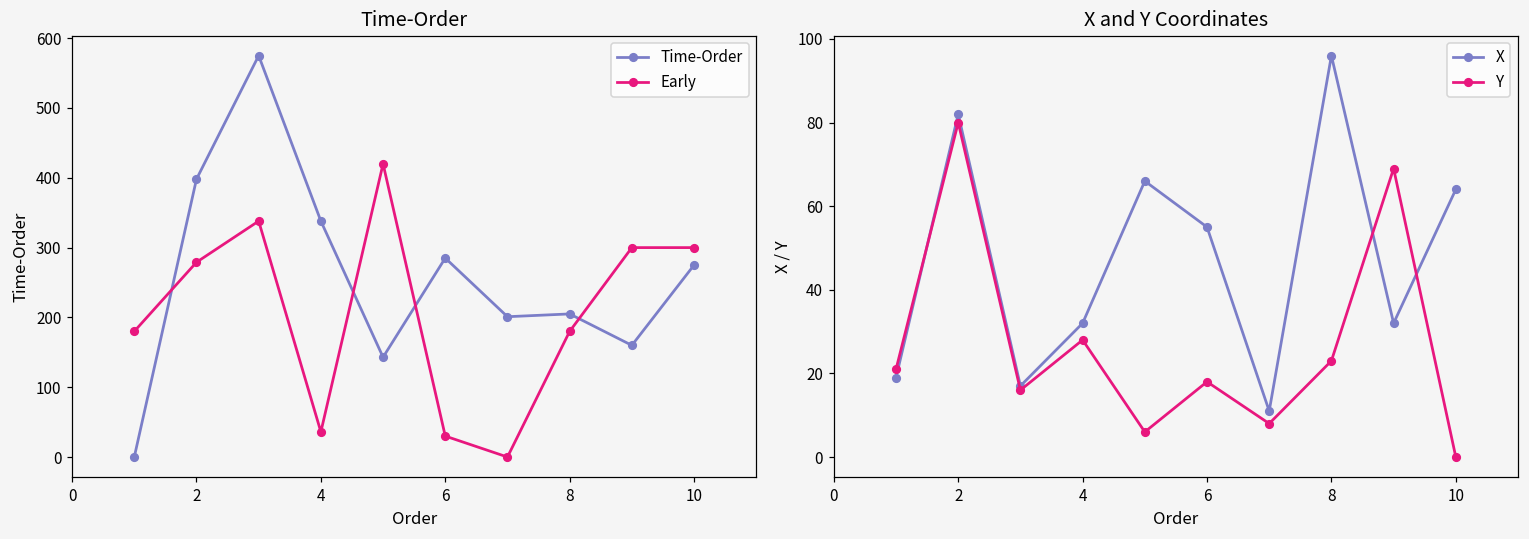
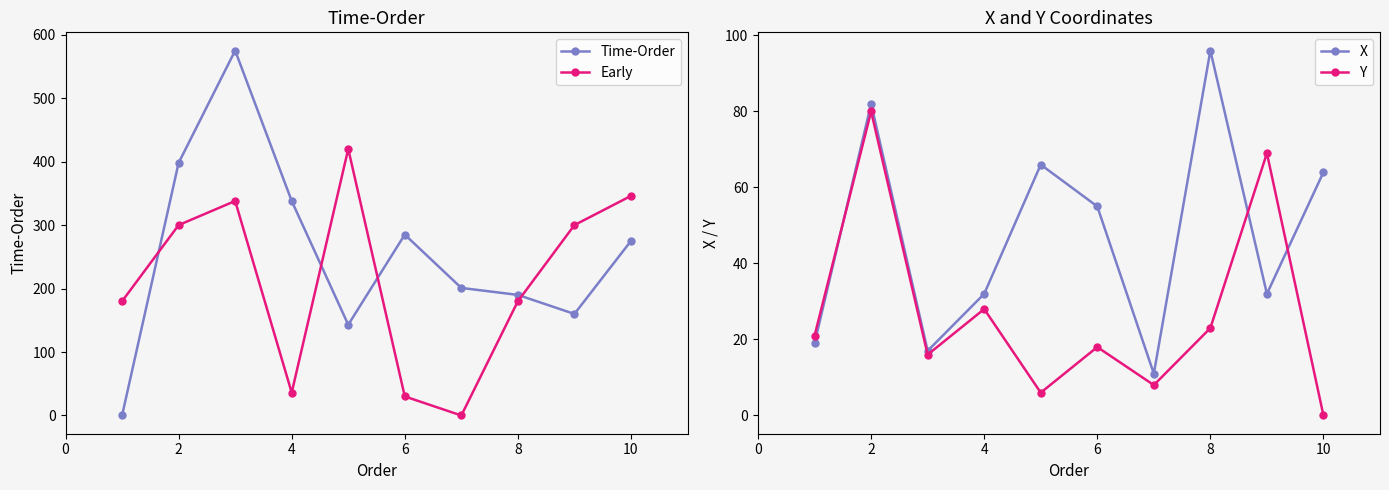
  {
    "Time-Order": {
      "Time-Order": {
        "2": 400,
        "4": 340,
        "6": 290,
-       "8": 210,
+       "8": 190,
        "10": 280
      },
      "Early": {
-       "2": 280,
+       "2": 300,
        "4": 40,
        "6": 30,
        "8": 180,
-       "10": 300
+       "10": 350
      }
    },
    "X and Y Coordinates": {
      "X": {
        "2": 82,
        "4": 32,
        "6": 55,
        "8": 96,
        "10": 64
      },
      "Y": {
        "2": 80,
        "4": 28,
        "6": 18,
        "8": 23,
        "10": 0
      }
    }
  }
